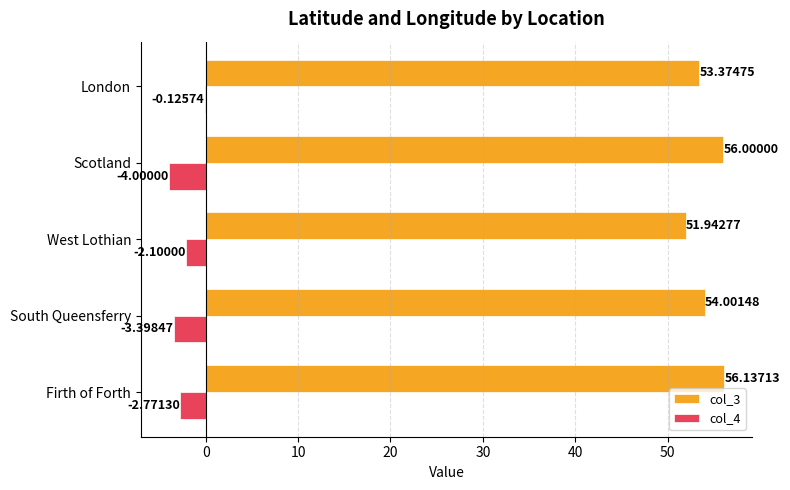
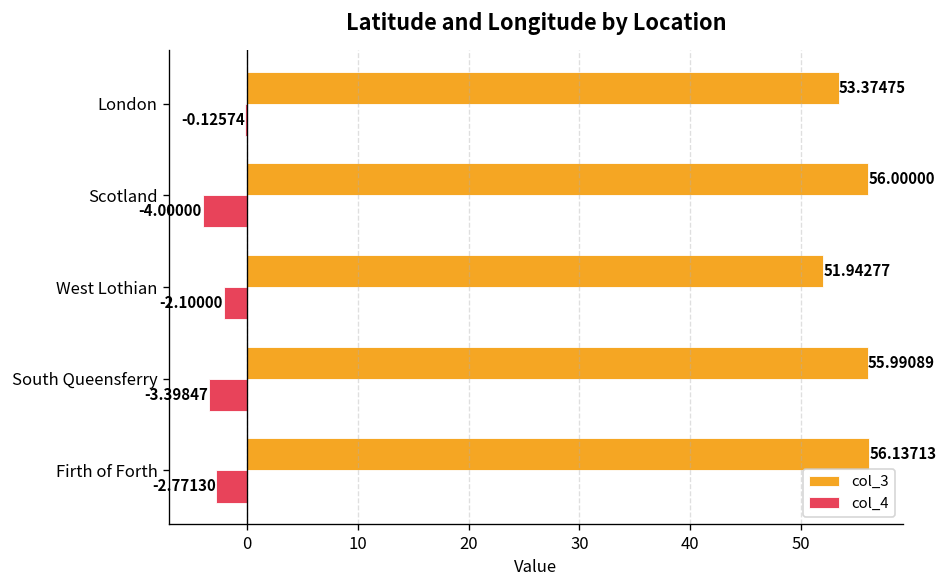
  {
    "col_3": {
      "London": 53.37475,
      "Scotland": 56.00000,
      "West Lothian": 51.94277,
-     "South Queensferry": 54.00148,
+     "South Queensferry": 55.99089,
      "Firth of Forth": 56.13713
    },
    "col_4": {
      "London": -0.12574,
      "Scotland": -4.00000,
      "West Lothian": -2.10000,
      "South Queensferry": -3.39847,
      "Firth of Forth": -2.77130
    }
  }
